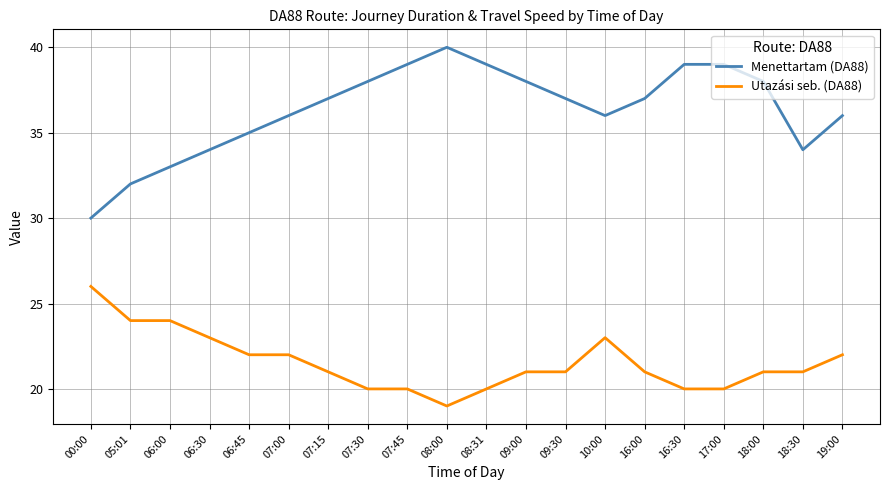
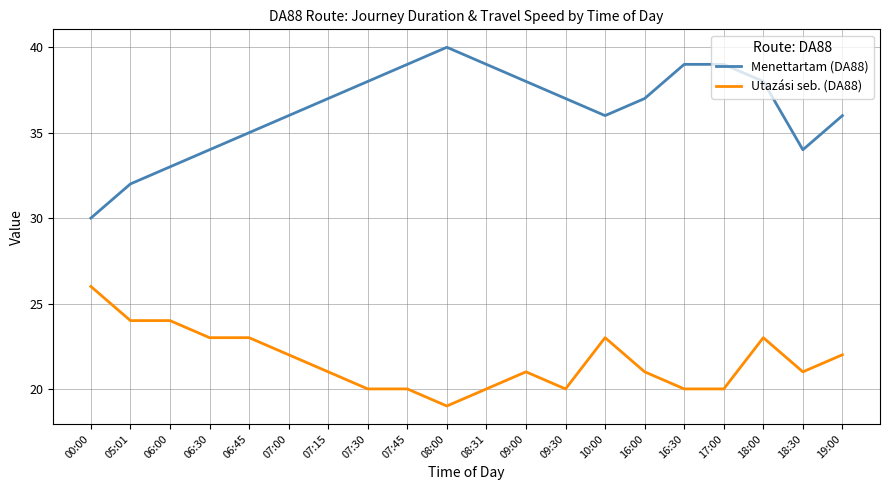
  {
    "Menettartam (DA88)": {
      "00:00": 30,
      "05:01": 32,
      "06:00": 33,
      "06:30": 34,
      "06:45": 35,
      "07:00": 36,
      "07:15": 37,
      "07:30": 38,
      "07:45": 39,
      "08:00": 40,
      "08:31": 39,
      "09:00": 38,
      "09:30": 37,
      "10:00": 36,
      "16:00": 37,
      "16:30": 39,
      "18:30": 34,
      "19:00": 36
    },
    "Utazási seb. (DA88)": {
      "00:00": 26,
      "05:01": 24,
      "06:00": 24,
      "06:30": 23,
-     "06:45": 22,
+     "06:45": 23,
      "07:00": 22,
      "07:15": 21,
      "07:30": 20,
      "07:45": 20,
      "08:00": 19,
      "08:31": 20,
      "09:00": 21,
-     "09:30": 21,
+     "09:30": 20,
      "10:00": 23,
      "16:00": 21,
      "16:30": 20,
      "17:00": 20,
-     "18:00": 21,
+     "18:00": 23,
      "18:30": 21,
      "19:00": 22
    }
  }
